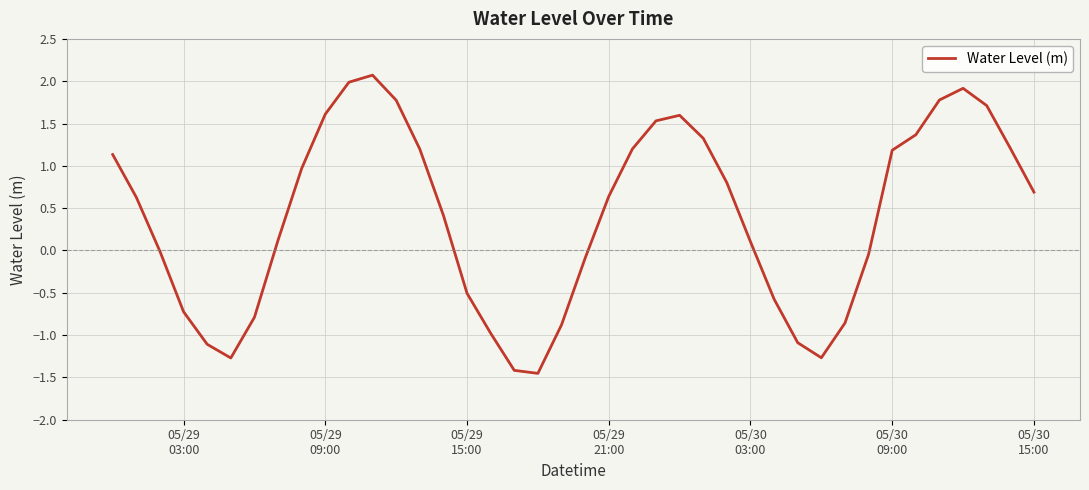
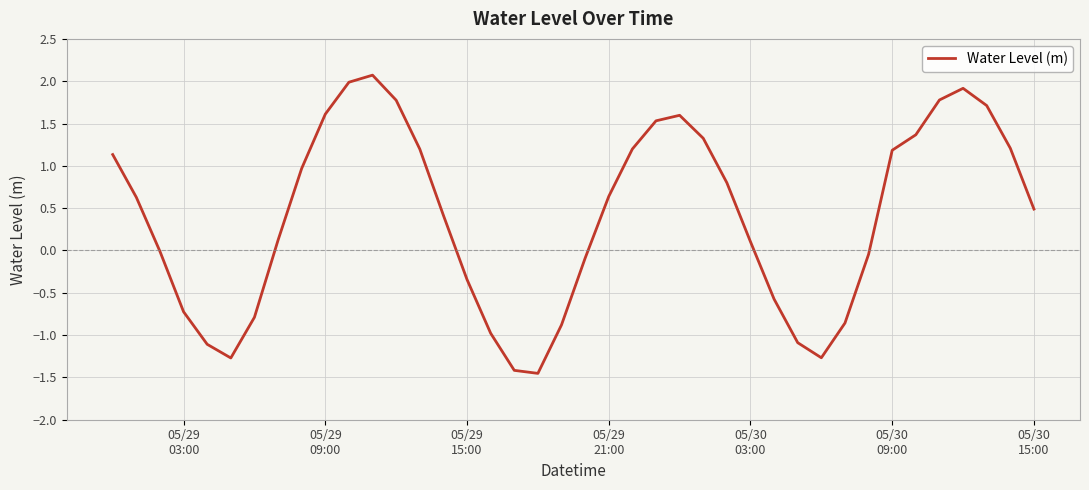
  {
    "05/29 03:00": -0.7,
    "05/29 09:00": 1.6,
-   "05/29 15:00": -0.5,
+   "05/29 15:00": -0.3,
    "05/29 21:00": 0.6,
    "05/30 03:00": 0.1,
    "05/30 09:00": 1.2,
-   "05/30 15:00": 0.7
+   "05/30 15:00": 0.5
  }
